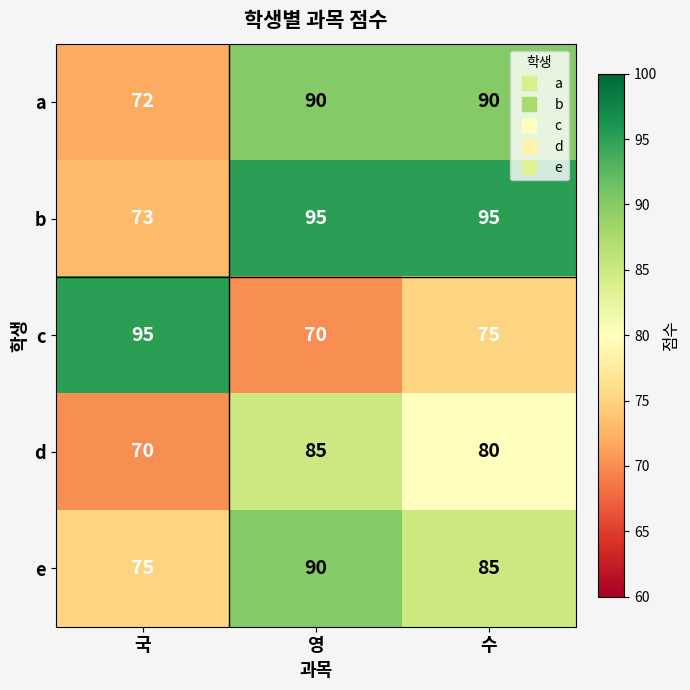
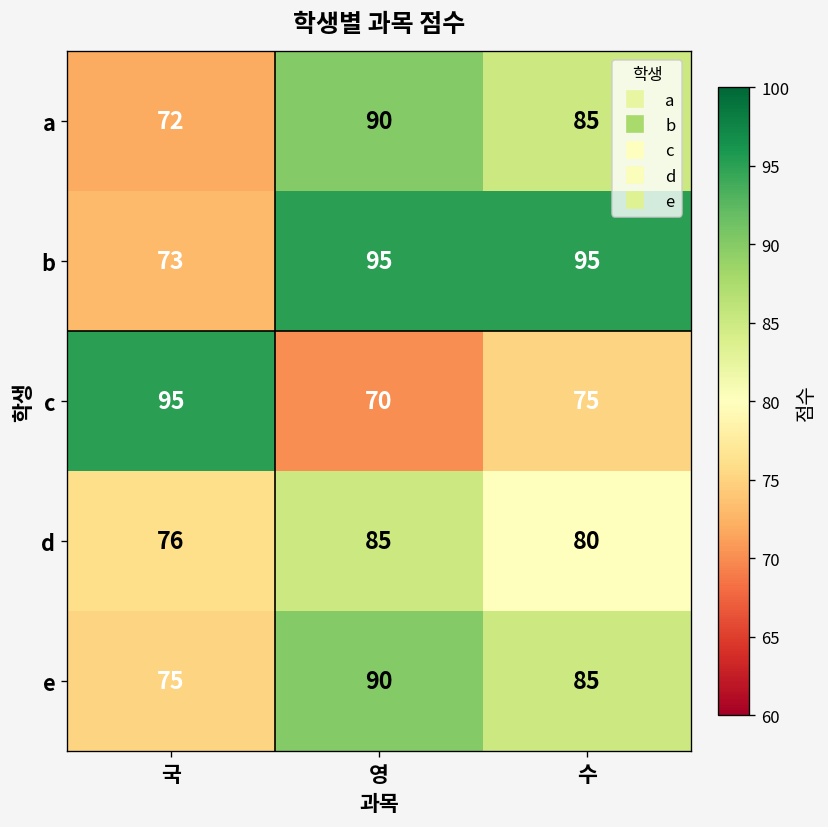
  {
    "a": {
      "국": 72,
      "영": 90,
-     "수": 90
+     "수": 85
    },
    "b": {
      "국": 73,
      "영": 95,
      "수": 95
    },
    "c": {
      "국": 95,
      "영": 70,
      "수": 75
    },
    "d": {
-     "국": 70,
+     "국": 76,
      "영": 85,
      "수": 80
    },
    "e": {
      "국": 75,
      "영": 90,
      "수": 85
    }
  }
